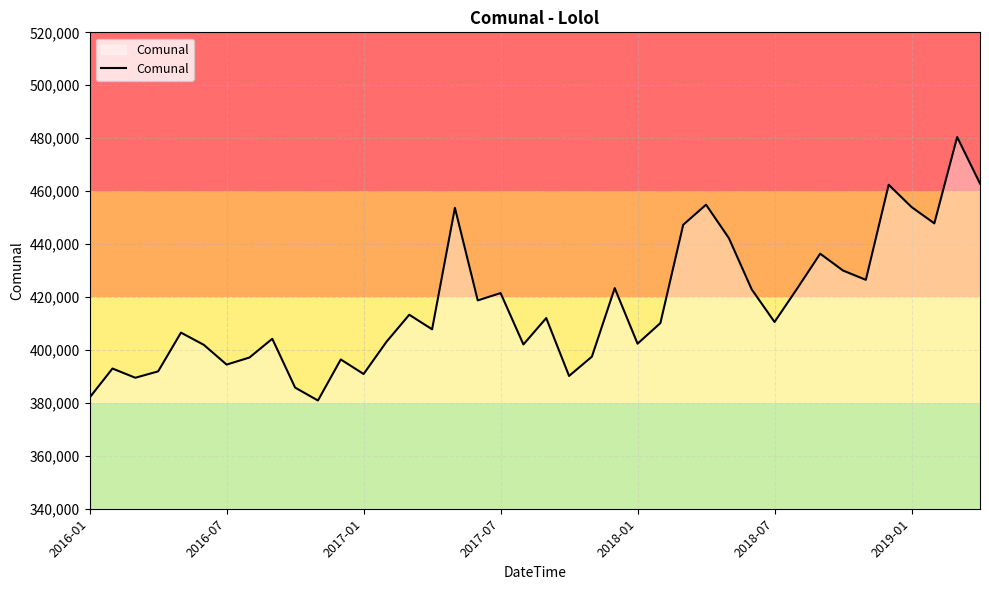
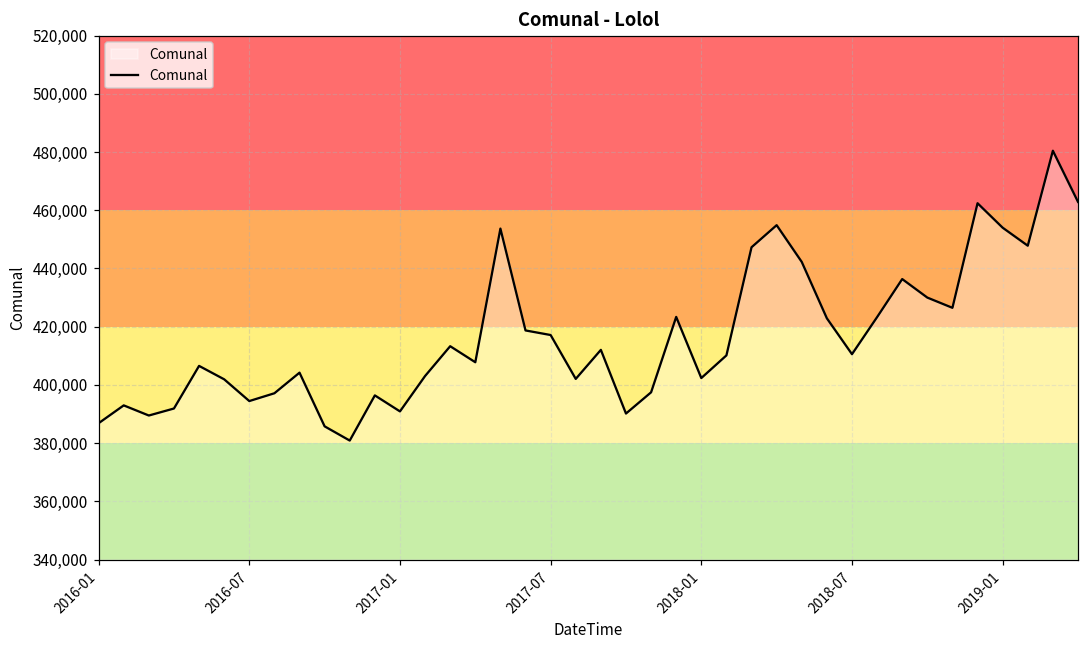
  {
-   "2016-01": "382,000",
+   "2016-01": "387,000",
    "2016-07": "394,000",
    "2017-01": "391,000",
-   "2017-07": "421,000",
+   "2017-07": "417,000",
    "2018-01": "402,000",
    "2018-07": "411,000",
    "2019-01": "454,000"
  }
